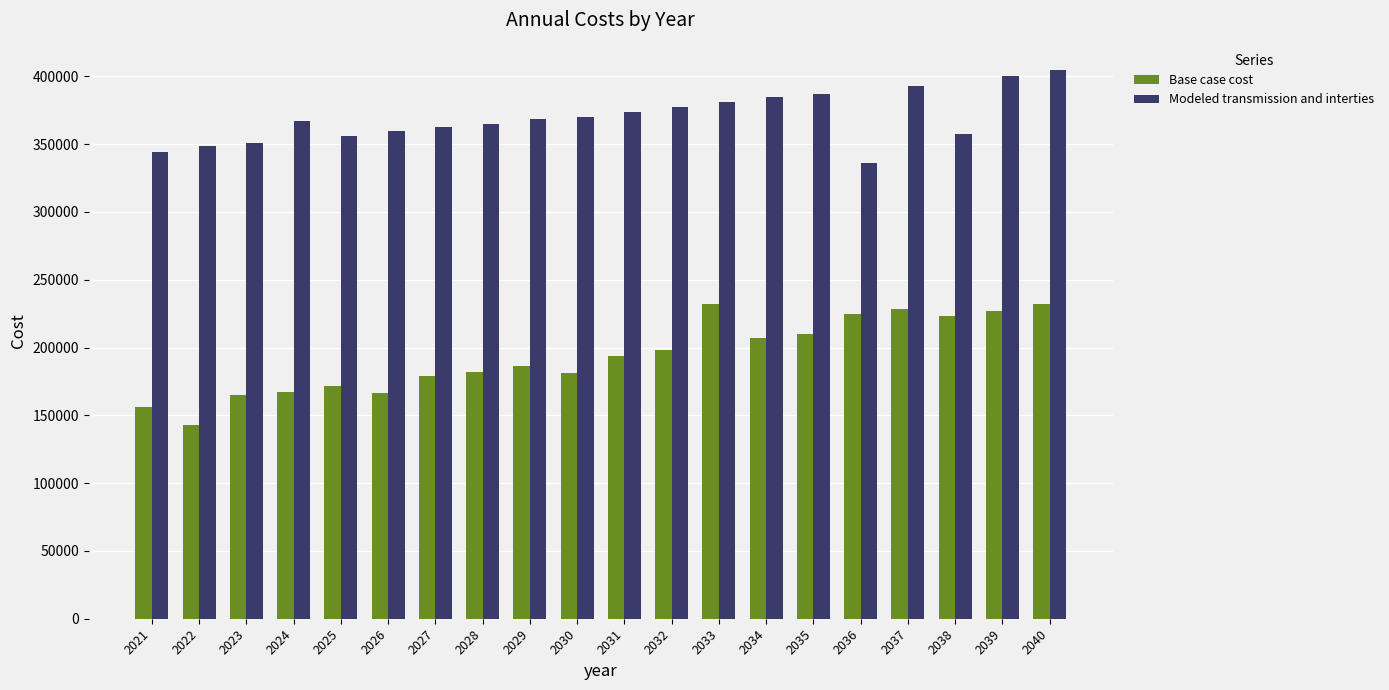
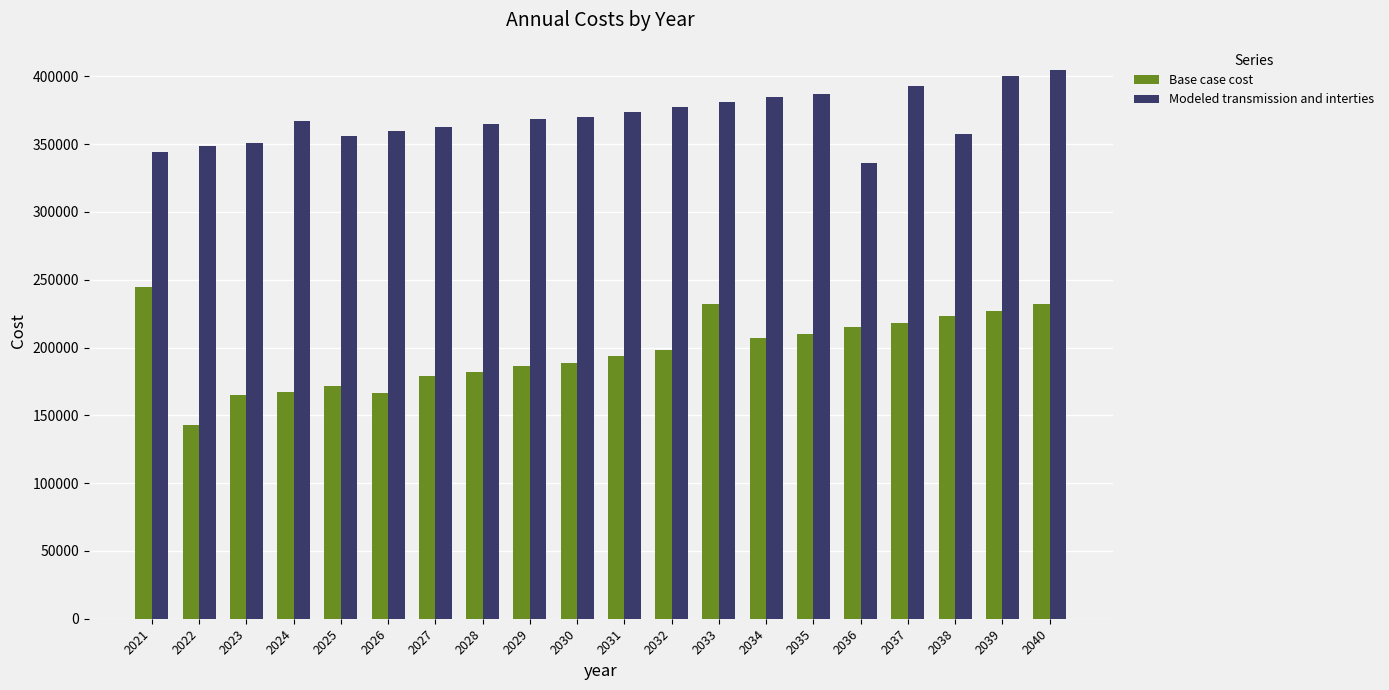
  {
    "Base case cost": {
-     "2021": 156000,
+     "2021": 245000,
      "2022": 143000,
      "2023": 165000,
      "2024": 168000,
      "2025": 171000,
      "2026": 166000,
      "2027": 179000,
      "2028": 182000,
      "2029": 186000,
-     "2030": 182000,
+     "2030": 189000,
      "2031": 193000,
      "2032": 198000,
      "2033": 232000,
      "2034": 207000,
      "2035": 210000,
-     "2036": 225000,
-     "2037": 229000,
+     "2036": 215000,
+     "2037": 218000,
      "2038": 223000,
      "2039": 227000,
      "2040": 232000
    },
    "Modeled transmission and interties": {
      "2021": 344000,
      "2022": 348000,
      "2023": 351000,
      "2024": 367000,
      "2025": 356000,
      "2026": 360000,
      "2027": 363000,
      "2028": 365000,
      "2029": 368000,
      "2030": 370000,
      "2031": 374000,
      "2032": 378000,
      "2033": 381000,
      "2034": 385000,
      "2035": 387000,
      "2036": 336000,
      "2037": 393000,
      "2038": 358000,
      "2039": 400000,
      "2040": 405000
    }
  }
